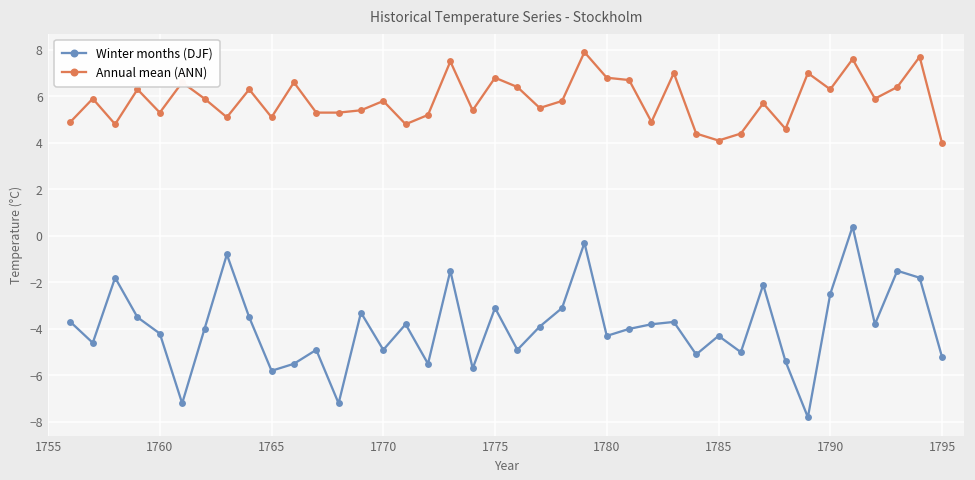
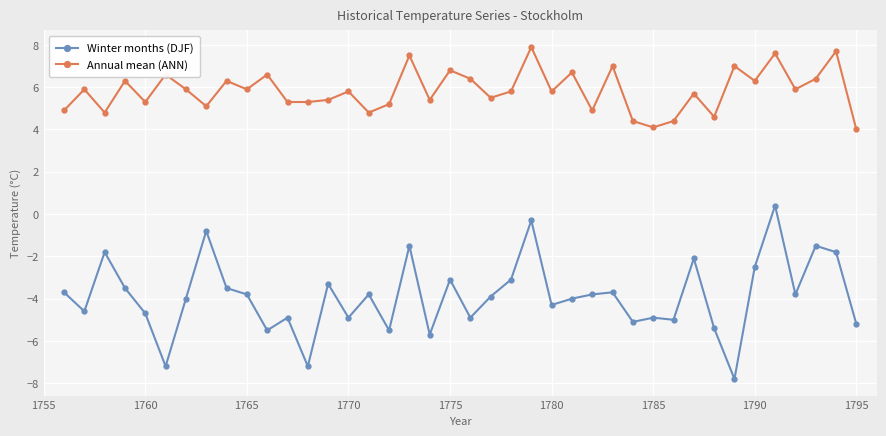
  {
    "Winter months (DJF)": {
-     "1760": -4.2,
-     "1765": -5.8,
+     "1760": -4.7,
+     "1765": -3.8,
      "1770": -4.9,
      "1775": -3.1,
      "1780": -4.3,
-     "1785": -4.3,
+     "1785": -4.9,
      "1790": -2.5,
      "1795": -5.2
    },
    "Annual mean (ANN)": {
      "1760": 5.3,
-     "1765": 5.1,
+     "1765": 5.9,
      "1770": 5.8,
      "1775": 6.8,
-     "1780": 6.8,
+     "1780": 5.8,
      "1785": 4.1,
      "1790": 6.3,
      "1795": 4.0
    }
  }
